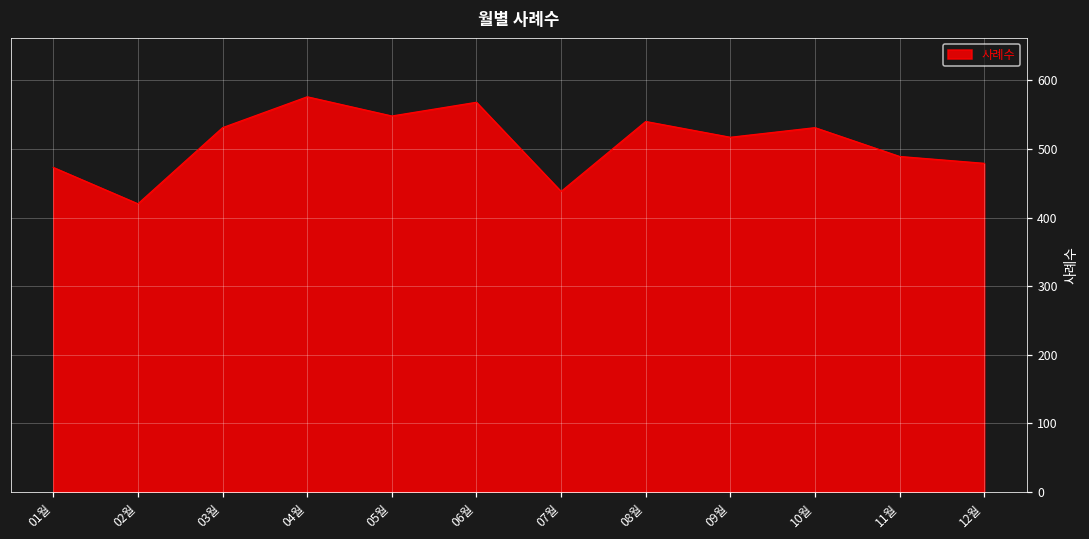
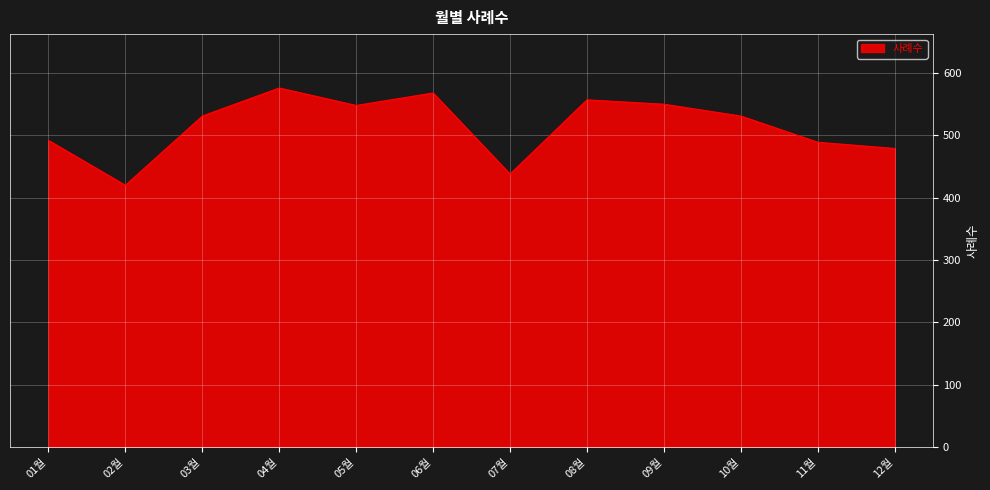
  {
-   "01월": 470,
+   "01월": 490,
    "02월": 420,
    "03월": 530,
    "04월": 580,
    "05월": 550,
    "06월": 570,
    "07월": 440,
-   "08월": 540,
-   "09월": 520,
+   "08월": 560,
+   "09월": 550,
    "10월": 530,
    "11월": 490,
    "12월": 480
  }
